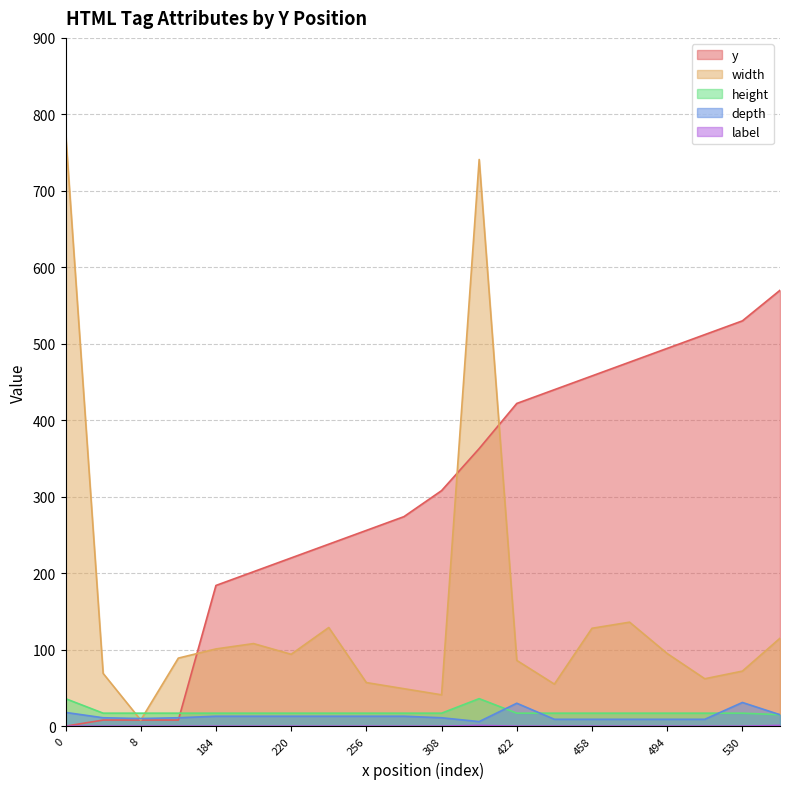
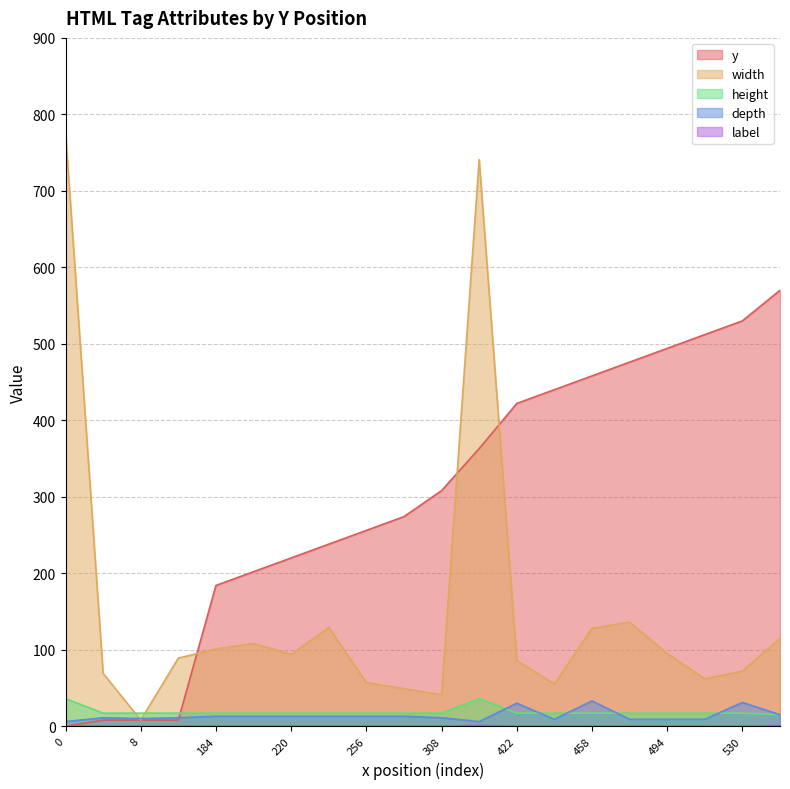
  {
    "height": {
      "0": 40,
      "8": 20,
      "184": 20,
      "220": 20,
      "256": 20,
      "308": 20,
      "422": 20,
      "458": 20,
      "494": 20,
      "530": 20
    },
    "depth": {
-     "0": 20,
+     "0": 10,
      "184": 10,
      "220": 10,
      "256": 10,
      "308": 10,
      "422": 30,
-     "458": 10,
+     "458": 30,
      "494": 10,
      "530": 30
    },
    "label": {
      "8": 0,
      "184": 0,
      "220": 0,
      "256": 0,
      "308": 0,
      "422": 0,
      "458": 0,
      "494": 0,
      "530": 0
    }
  }
